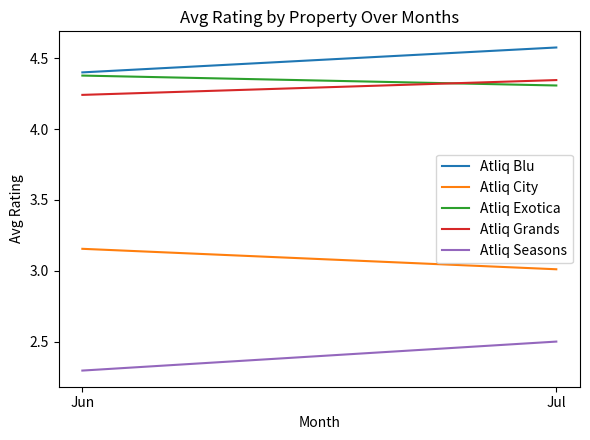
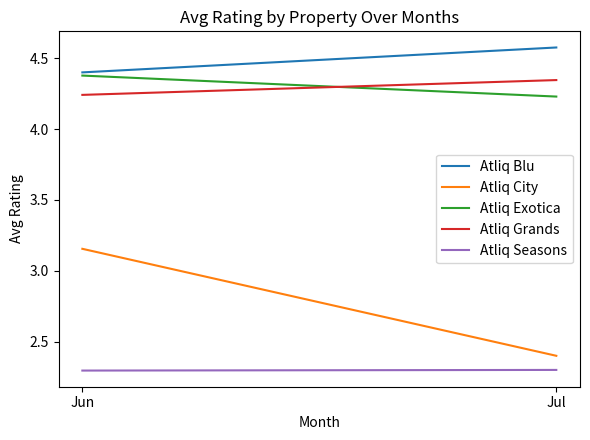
  {
    "Atliq Blu": {
      "Jun": 4.40,
      "Jul": 4.58
    },
    "Atliq City": {
      "Jun": 3.15,
-     "Jul": 3.01
+     "Jul": 2.40
    },
    "Atliq Exotica": {
      "Jun": 4.38,
-     "Jul": 4.31
+     "Jul": 4.23
    },
    "Atliq Grands": {
      "Jun": 4.24,
      "Jul": 4.35
    },
    "Atliq Seasons": {
      "Jun": 2.3,
-     "Jul": 2.5
+     "Jul": 2.3
    }
  }
